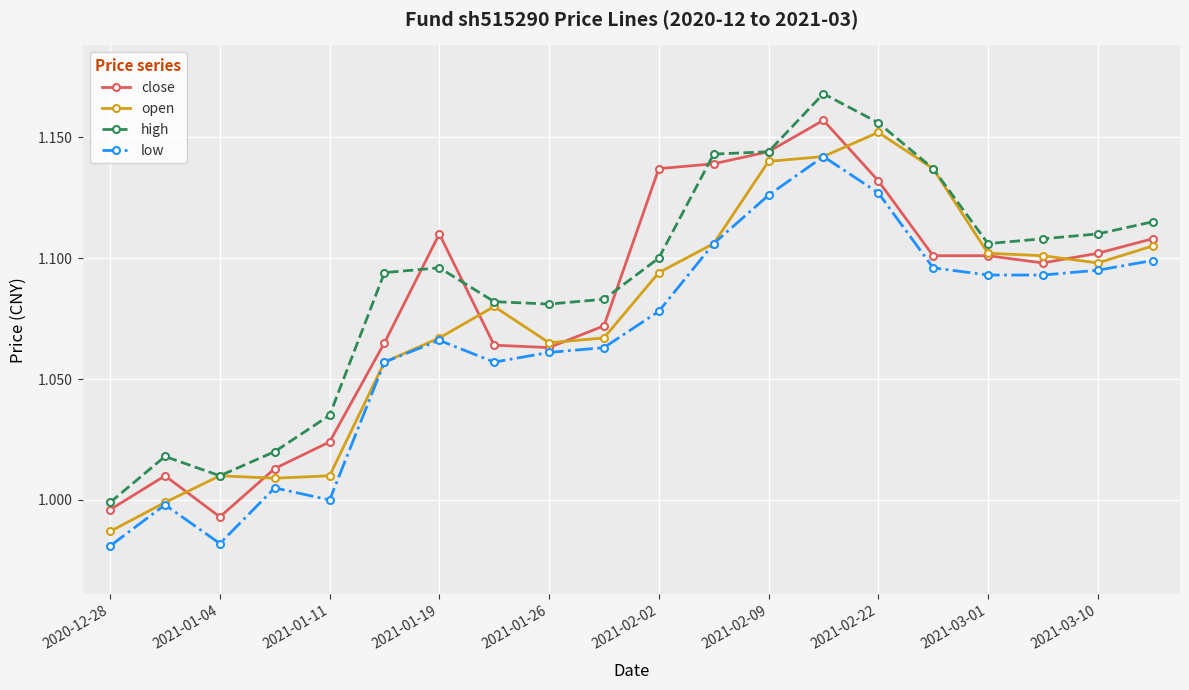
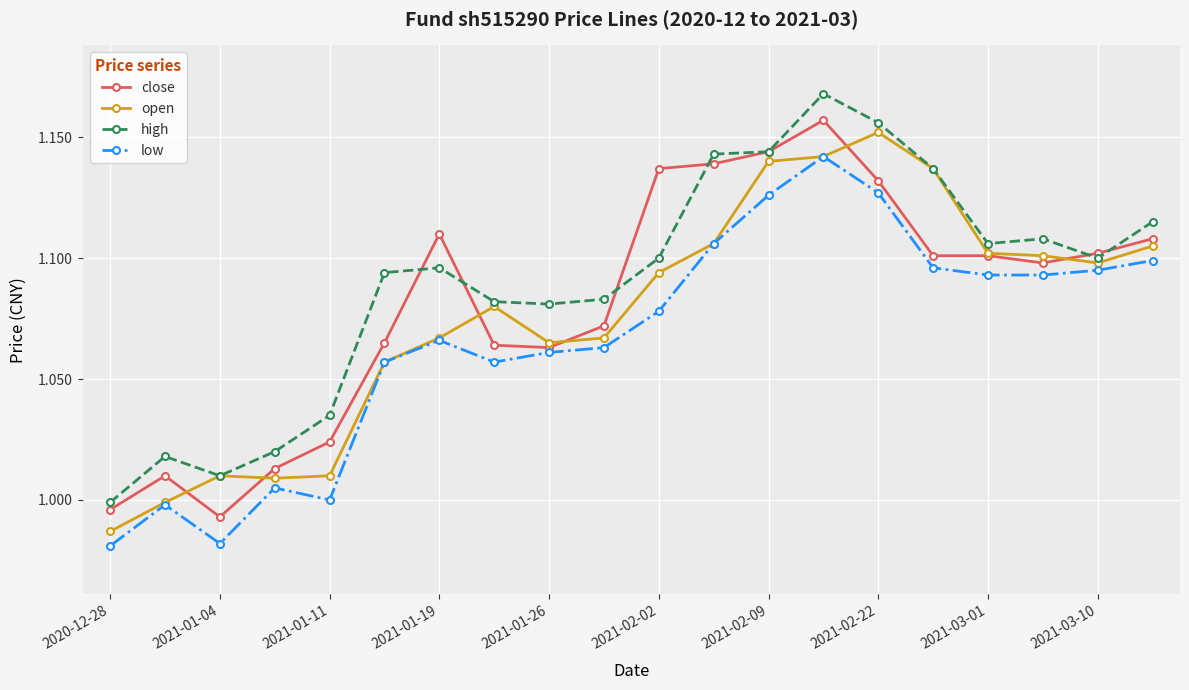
  {
    "close": {
      "2020-12-28": 0.996,
      "2021-01-04": 0.993,
      "2021-01-11": 1.024,
      "2021-01-19": 1.11,
      "2021-01-26": 1.063,
      "2021-02-02": 1.137,
      "2021-02-22": 1.132,
      "2021-03-10": 1.102
    },
    "open": {
      "2020-12-28": 0.987,
      "2021-01-11": 1.01,
      "2021-01-26": 1.065,
      "2021-02-02": 1.094,
      "2021-02-09": 1.14,
      "2021-02-22": 1.152,
      "2021-03-10": 1.098
    },
    "high": {
      "2020-12-28": 1.00,
      "2021-01-11": 1.035,
      "2021-01-19": 1.096,
      "2021-01-26": 1.08,
      "2021-02-02": 1.10,
      "2021-02-22": 1.156,
      "2021-03-01": 1.106,
-     "2021-03-10": 1.11
+     "2021-03-10": 1.10
    },
    "low": {
      "2020-12-28": 0.98,
      "2021-01-04": 0.982,
      "2021-01-11": 1.00,
      "2021-01-26": 1.06,
      "2021-02-02": 1.078,
      "2021-02-09": 1.126,
      "2021-02-22": 1.127,
      "2021-03-01": 1.093,
      "2021-03-10": 1.095
    }
  }
